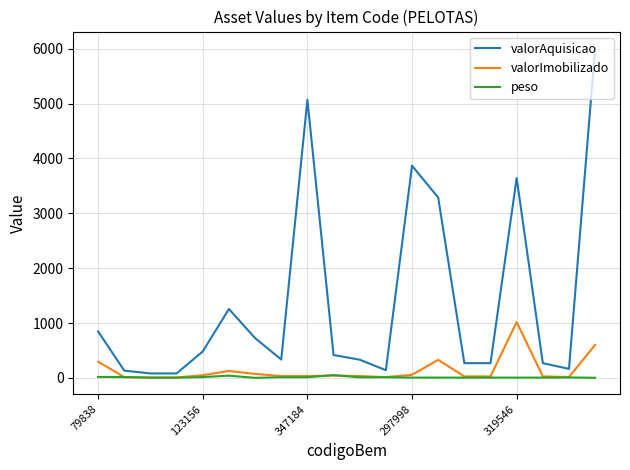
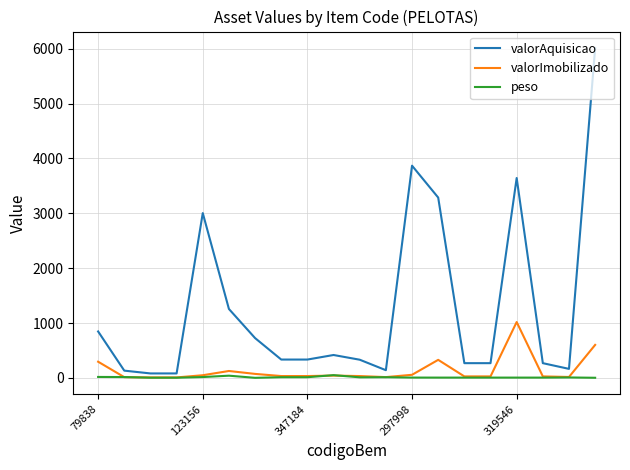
  {
    "valorAquisicao": {
      "79838": 800,
-     "123156": 500,
-     "347184": 5100,
+     "123156": 3000,
+     "347184": 300,
      "297998": 3900,
      "319546": 3600
    },
    "valorImobilizado": {
      "79838": 300,
      "297998": 100,
      "319546": 1000
    },
    "peso": {
      "79838": 0,
      "297998": 0,
      "319546": 0
    }
  }
